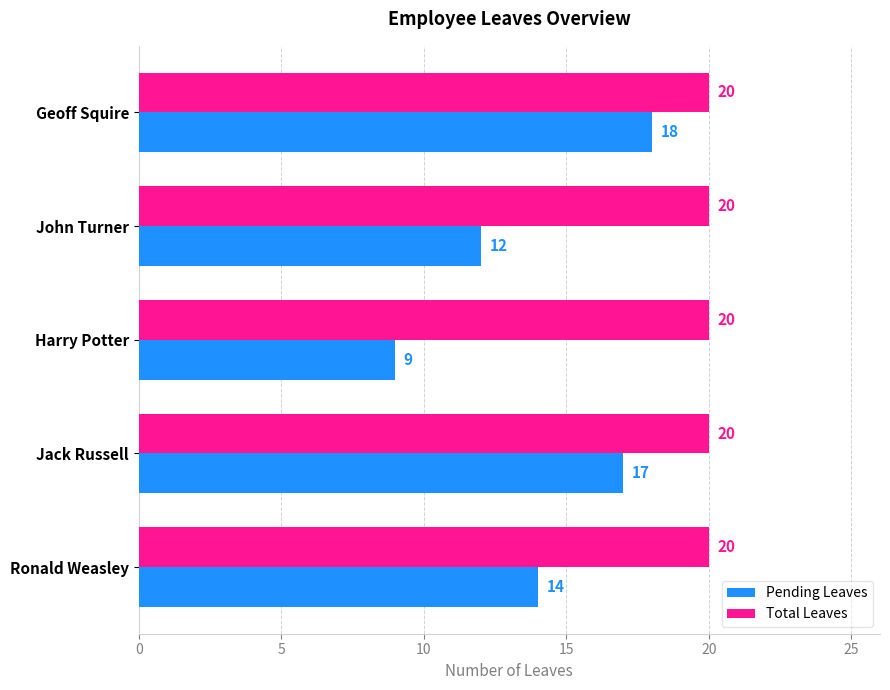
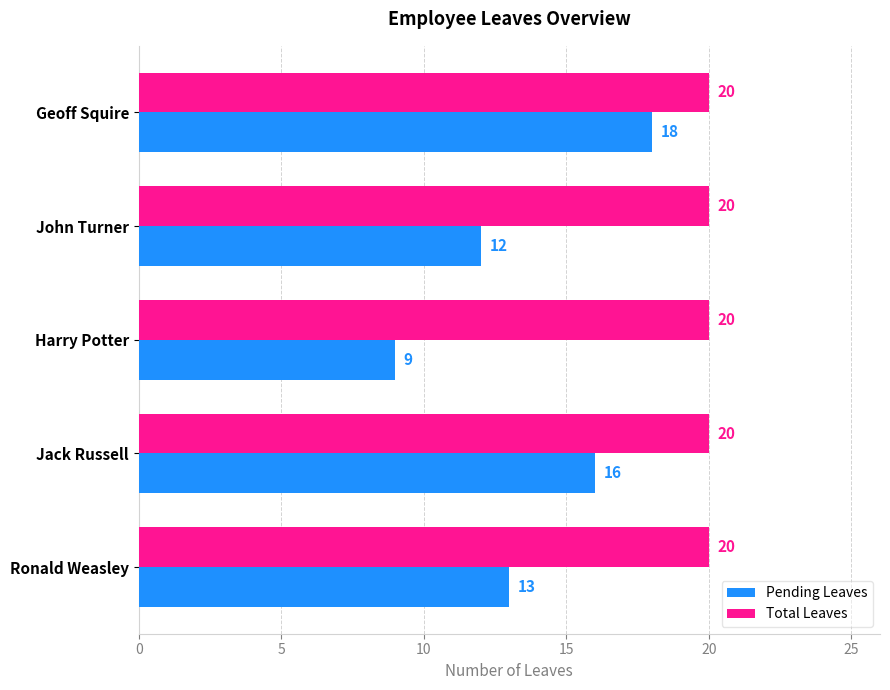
  {
    "Pending Leaves": {
      "Geoff Squire": 18,
      "John Turner": 12,
      "Harry Potter": 9,
-     "Jack Russell": 17,
-     "Ronald Weasley": 14
+     "Jack Russell": 16,
+     "Ronald Weasley": 13
    },
    "Total Leaves": {
      "Geoff Squire": 20,
      "John Turner": 20,
      "Harry Potter": 20,
      "Jack Russell": 20,
      "Ronald Weasley": 20
    }
  }
